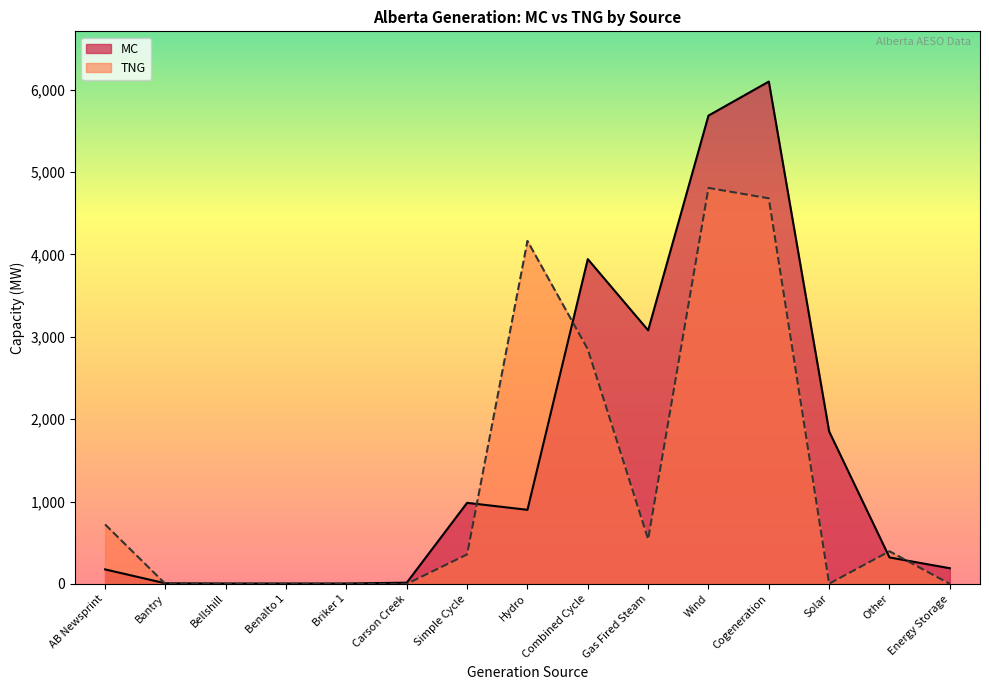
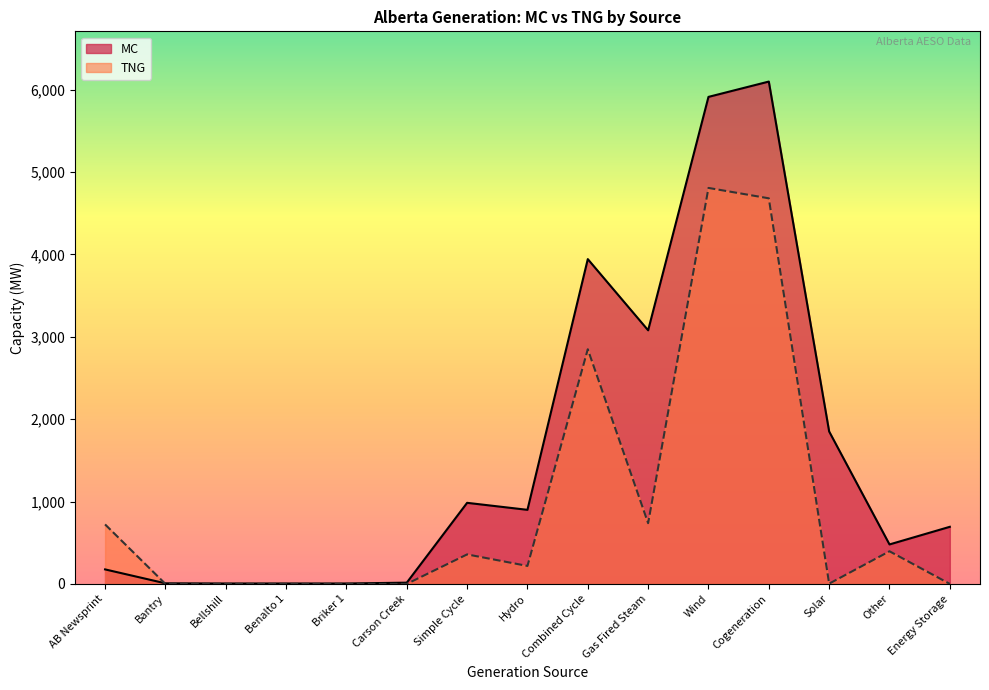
  {
    "MC": {
      "AB Newsprint": "200",
      "Simple Cycle": "1,000",
      "Hydro": "900",
      "Combined Cycle": "3,900",
      "Gas Fired Steam": "3,100",
-     "Wind": "5,700",
+     "Wind": "5,900",
      "Cogeneration": "6,100",
      "Solar": "1,900",
-     "Other": "300",
-     "Energy Storage": "200"
+     "Other": "500",
+     "Energy Storage": "700"
    },
    "TNG": {
      "AB Newsprint": "700",
      "Simple Cycle": "400",
-     "Hydro": "4,200",
+     "Hydro": "200",
      "Combined Cycle": "2,800",
-     "Gas Fired Steam": "500",
+     "Gas Fired Steam": "700",
      "Wind": "4,800",
      "Cogeneration": "4,700",
      "Solar": "0",
      "Other": "400",
      "Energy Storage": "0"
    }
  }
